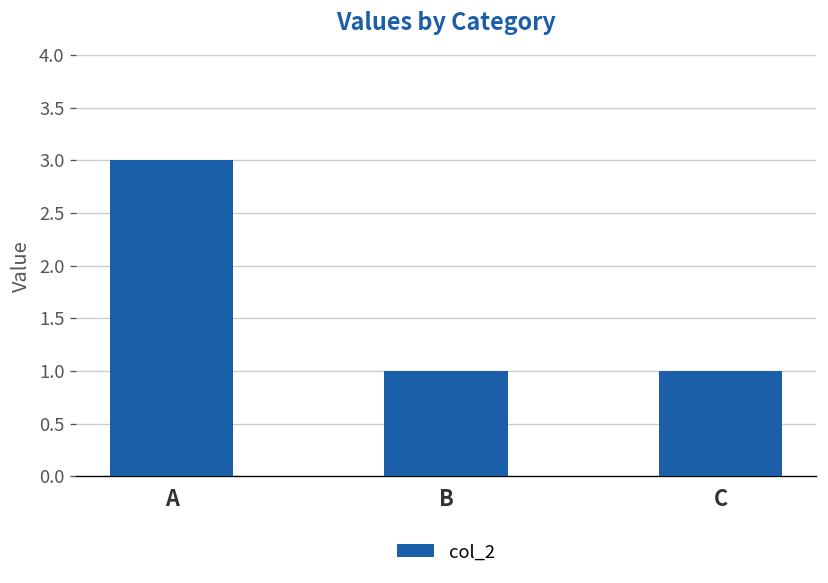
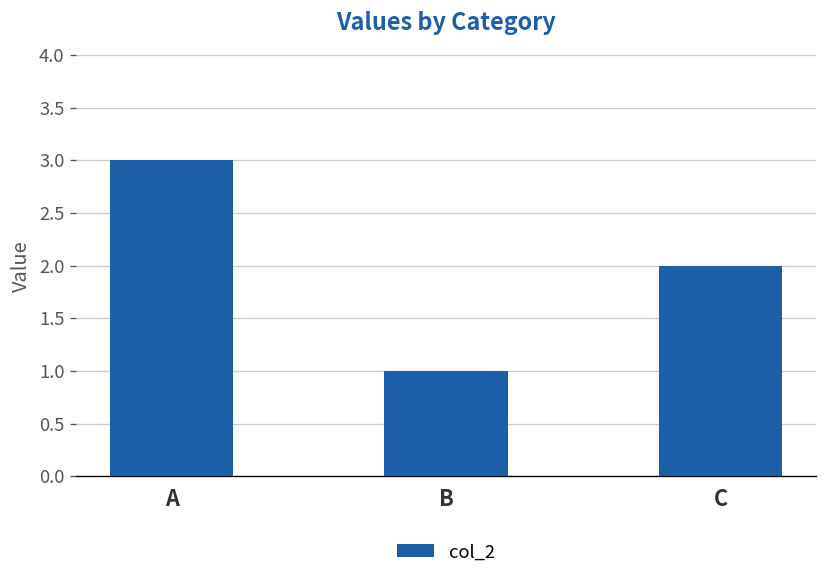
  {
    "A": 3,
    "B": 1,
-   "C": 1
+   "C": 2
  }
